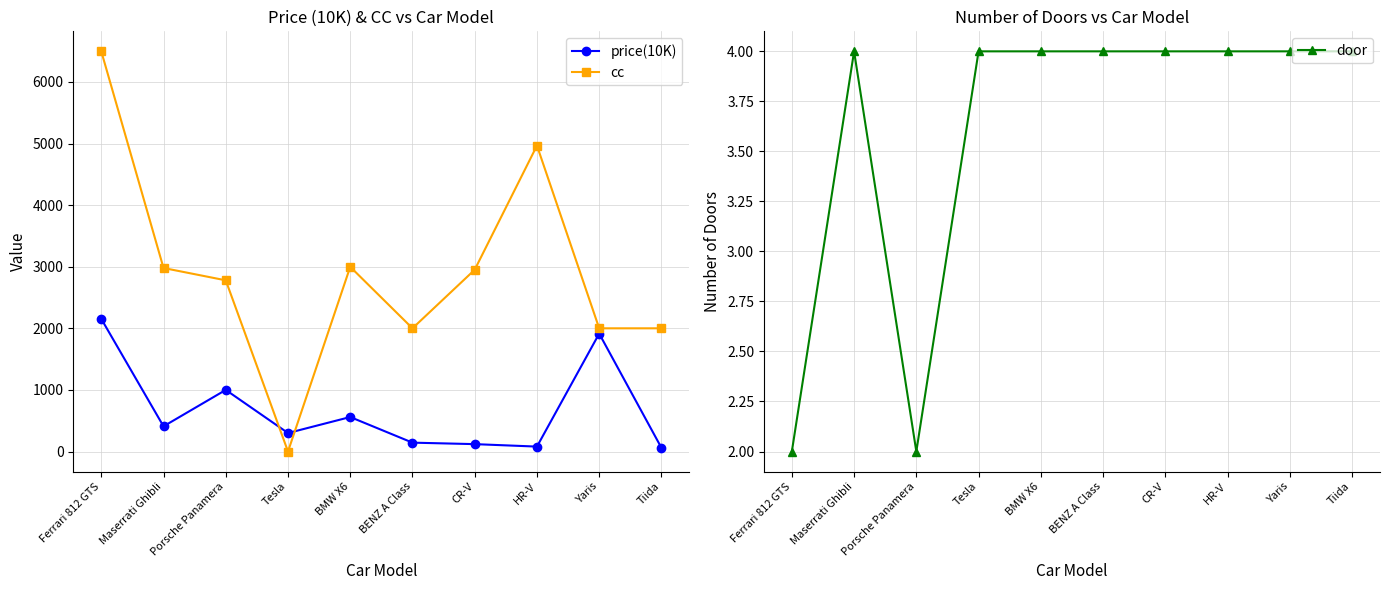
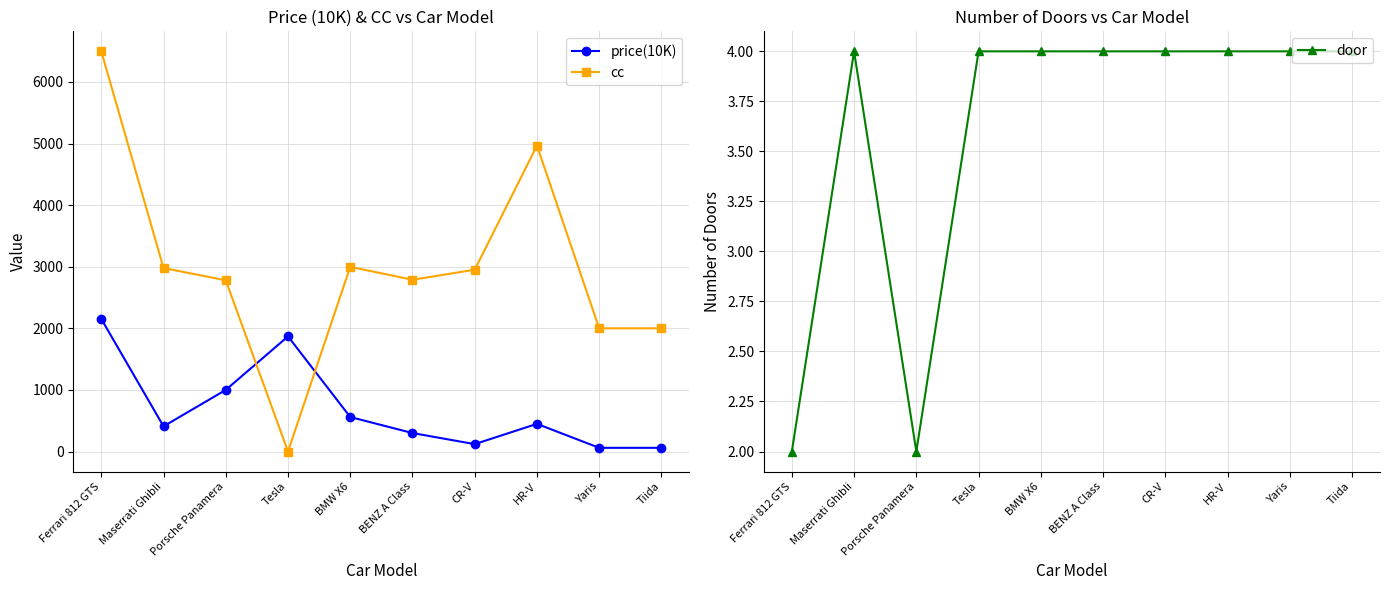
  {
    "Price (10K) & CC vs Car Model": {
      "price(10K)": {
        "Ferrari 812 GTS": 2200,
        "Maserrati Ghibli": 400,
        "Porsche Panamera": 1000,
-       "Tesla": 300,
+       "Tesla": 1900,
        "BMW X6": 600,
-       "BENZ A Class": 100,
+       "BENZ A Class": 300,
        "CR-V": 100,
-       "HR-V": 100,
-       "Yaris": 1900,
+       "HR-V": 400,
+       "Yaris": 100,
        "Tiida": 100
      },
      "cc": {
        "Ferrari 812 GTS": 6500,
        "Maserrati Ghibli": 3000,
        "Porsche Panamera": 2800,
        "Tesla": 0,
        "BMW X6": 3000,
-       "BENZ A Class": 2000,
+       "BENZ A Class": 2800,
        "CR-V": 3000,
        "HR-V": 5000,
        "Yaris": 2000,
        "Tiida": 2000
      }
    },
    "Number of Doors vs Car Model": {
      "Ferrari 812 GTS": 2.00,
      "Maserrati Ghibli": 4.00,
      "Porsche Panamera": 2.00,
      "Tesla": 4.00,
      "BMW X6": 4.00,
      "BENZ A Class": 4.00,
      "CR-V": 4.00,
      "HR-V": 4.00,
      "Yaris": 4.00
    }
  }
